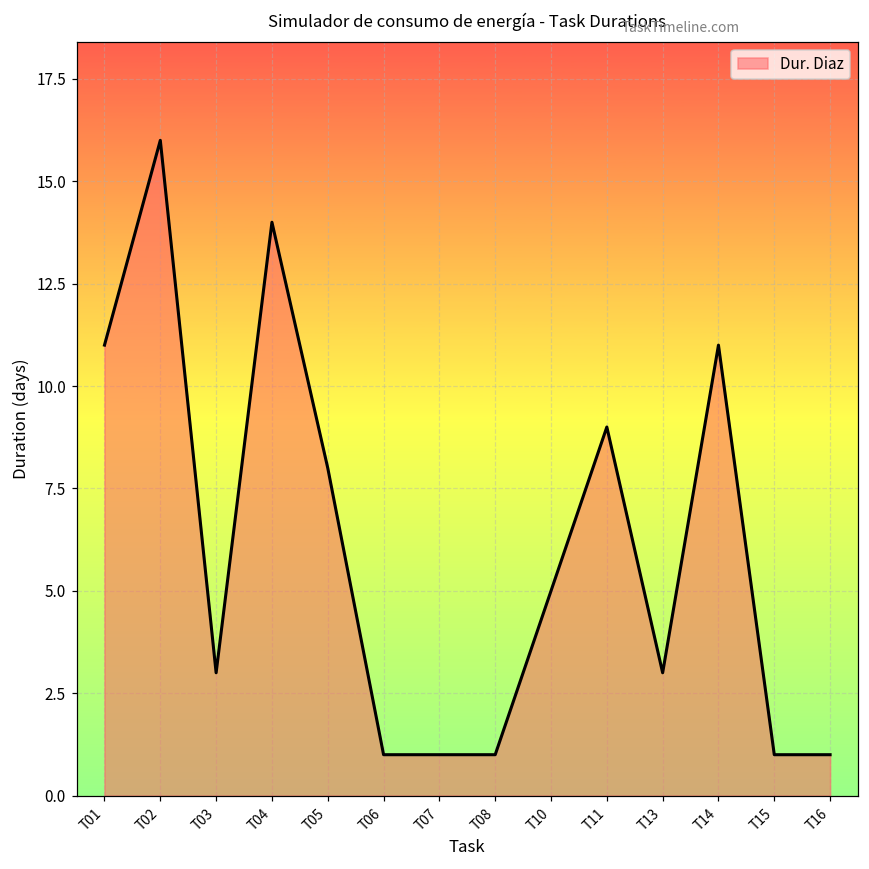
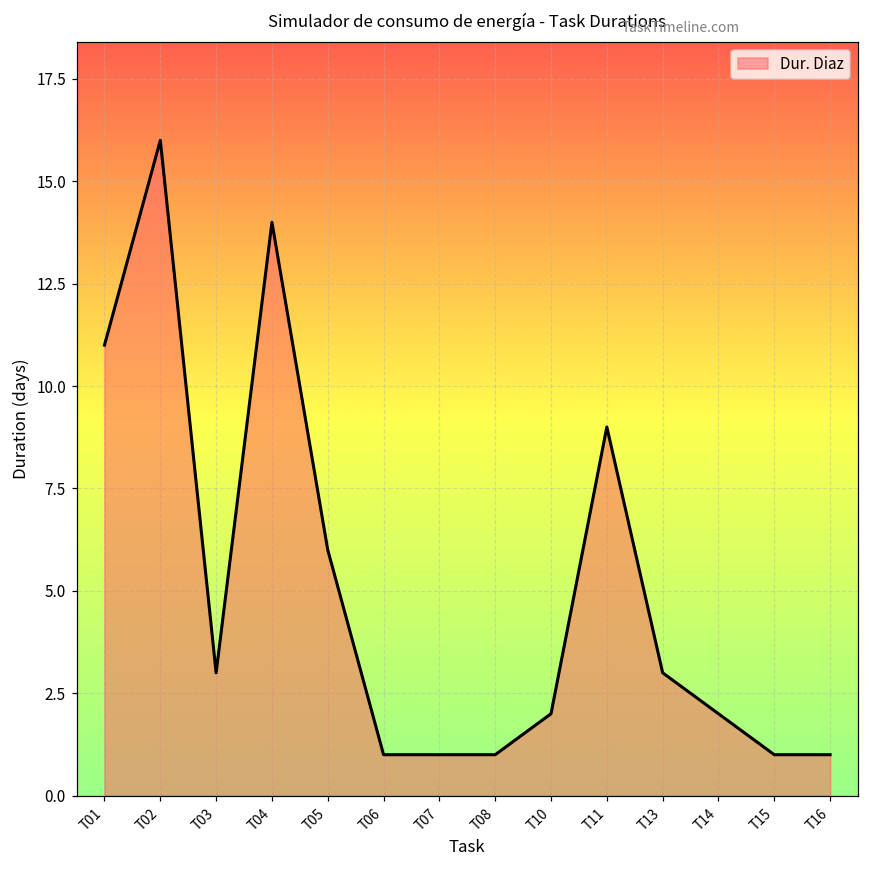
  {
    "T01": 11,
    "T02": 16,
    "T03": 3,
    "T04": 14,
-   "T05": 8,
+   "T05": 6,
    "T06": 1,
    "T07": 1,
    "T08": 1,
-   "T10": 5,
+   "T10": 2,
    "T11": 9,
    "T13": 3,
-   "T14": 11,
+   "T14": 2,
    "T15": 1,
    "T16": 1
  }
